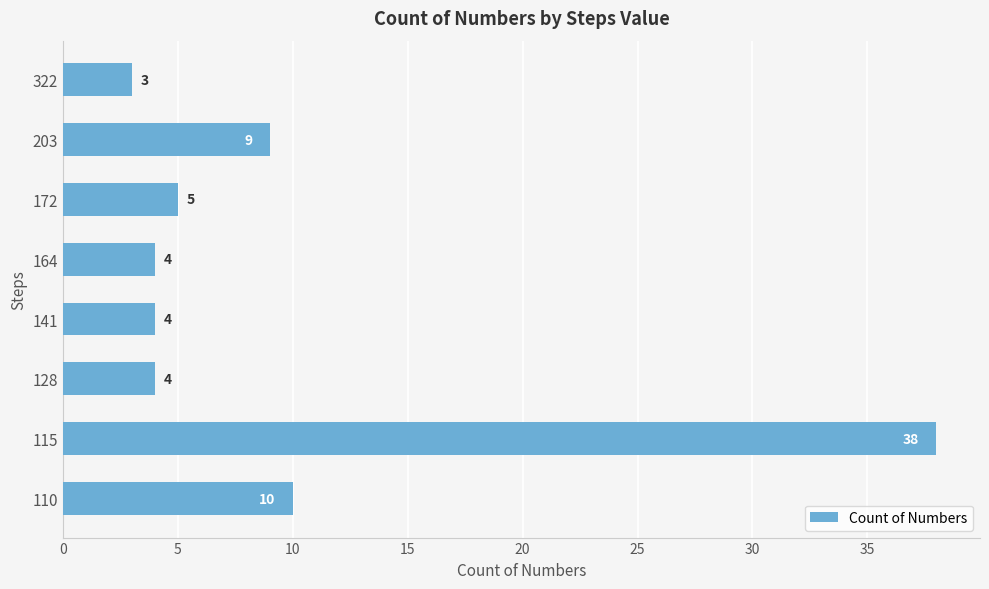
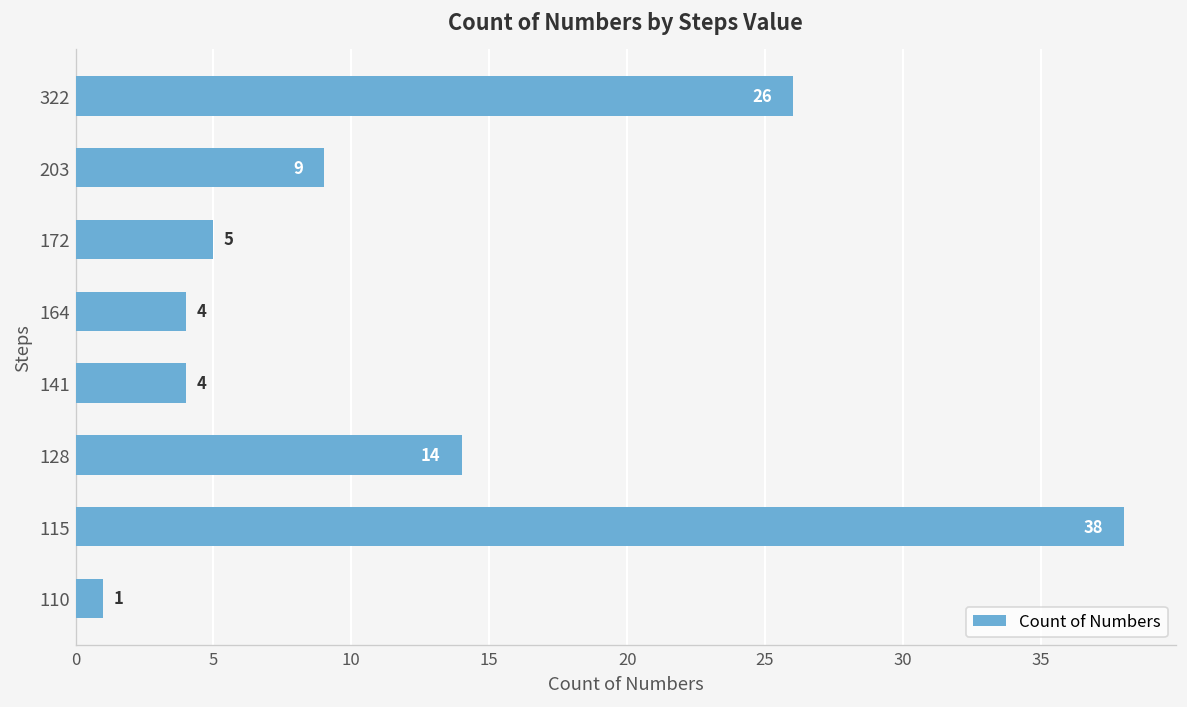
  {
-   "322": 3,
+   "322": 26,
    "203": 9,
    "172": 5,
    "164": 4,
    "141": 4,
-   "128": 4,
+   "128": 14,
    "115": 38,
-   "110": 10
+   "110": 1
  }
